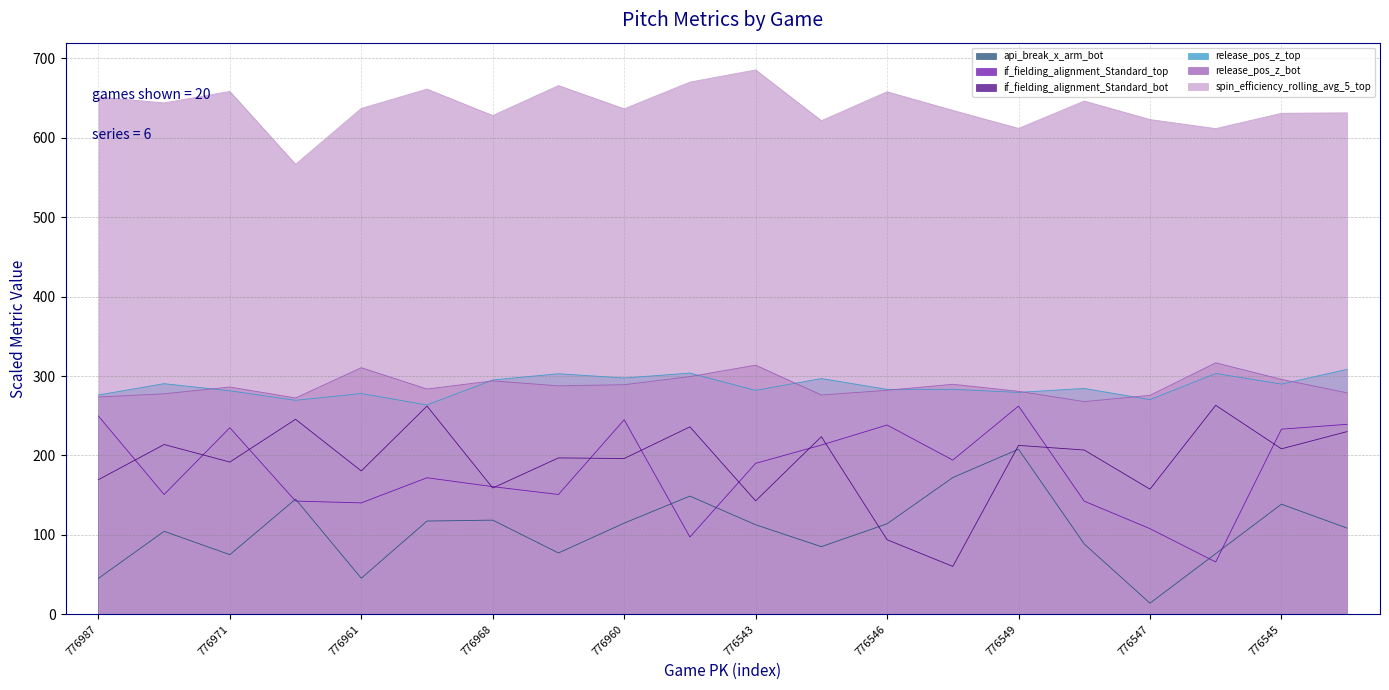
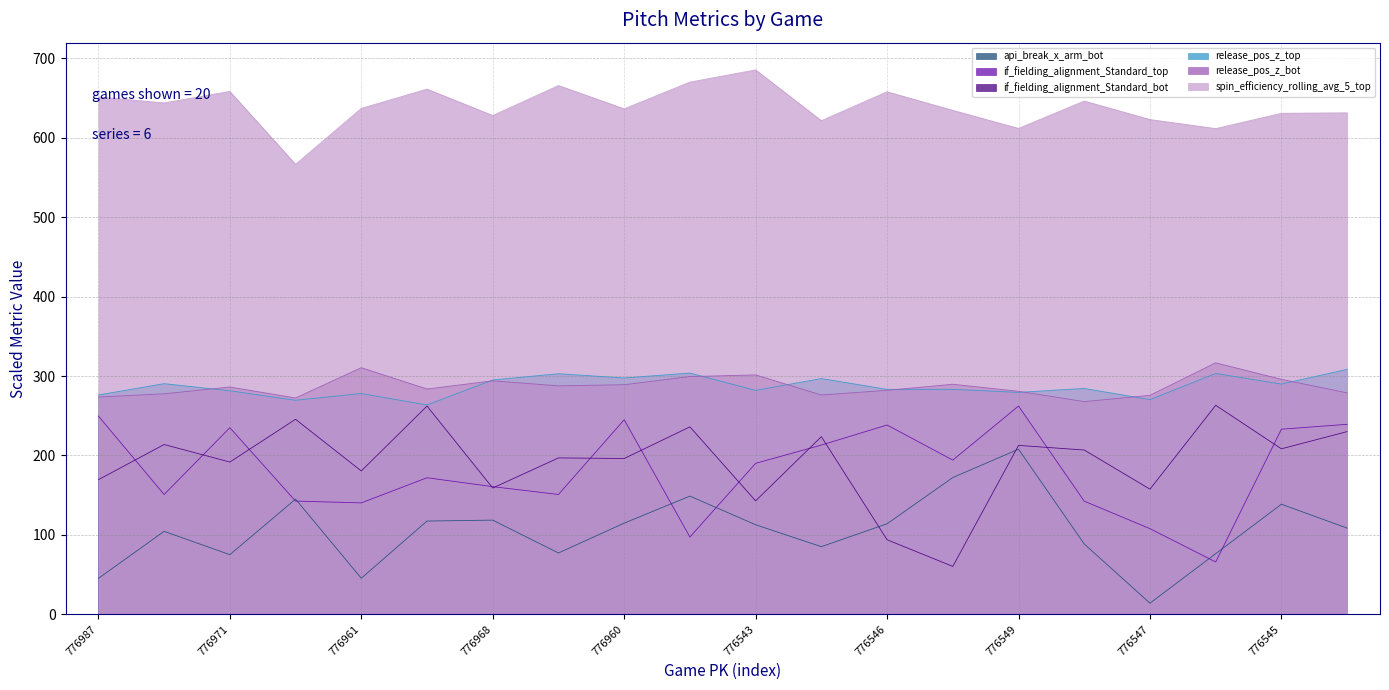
  {
    "api_break_x_arm_bot": {
      "776987": 50,
      "776971": 80,
      "776961": 50,
      "776968": 120,
      "776960": 110,
      "776543": 110,
      "776546": 110,
      "776549": 210,
      "776547": 10,
      "776545": 140
    },
    "release_pos_z_top": {
      "776971": 280,
      "776961": 280,
      "776960": 300,
      "776543": 280,
      "776547": 270,
      "776545": 290
    },
    "release_pos_z_bot": {
      "776971": 290,
      "776961": 310,
      "776960": 290,
-     "776543": 310,
+     "776543": 300,
      "776547": 280,
      "776545": 300
    },
    "spin_efficiency_rolling_avg_5_top": {
      "776971": 660,
      "776961": 640,
      "776968": 630,
      "776960": 640,
      "776543": 690,
      "776546": 660,
      "776549": 610,
      "776547": 620,
      "776545": 630
    }
  }
